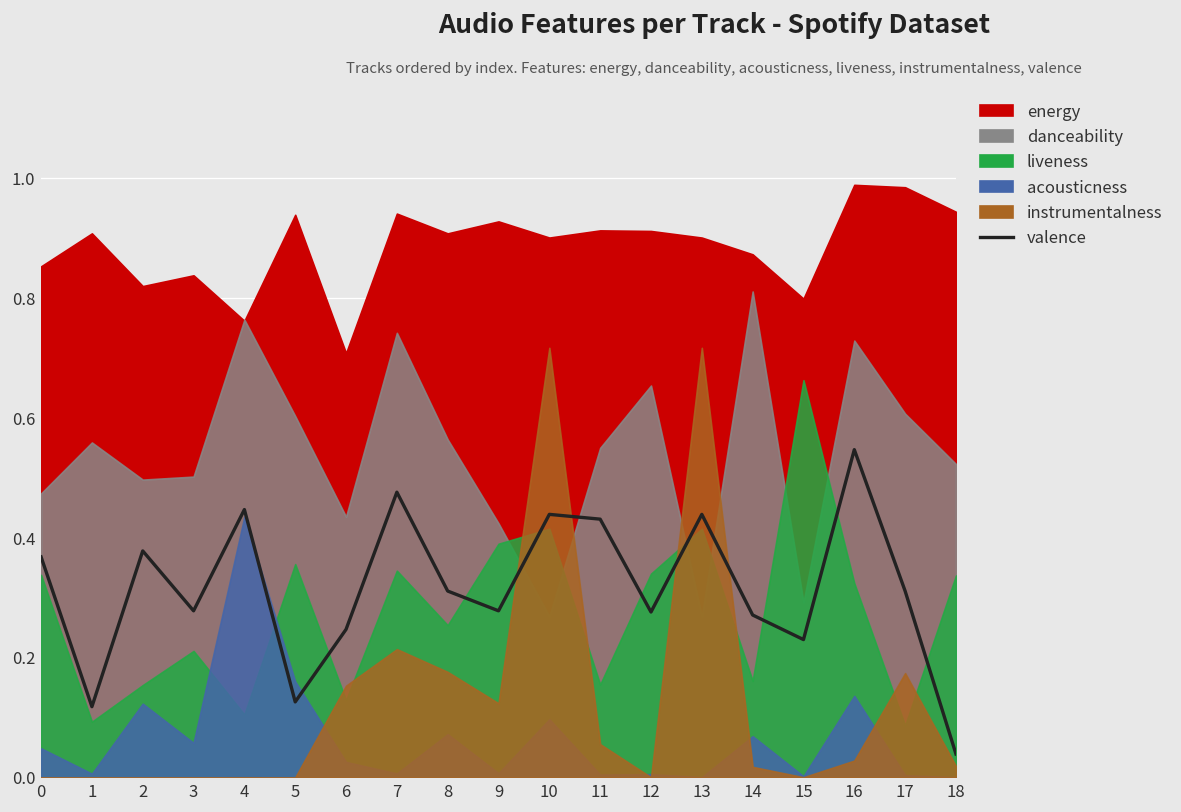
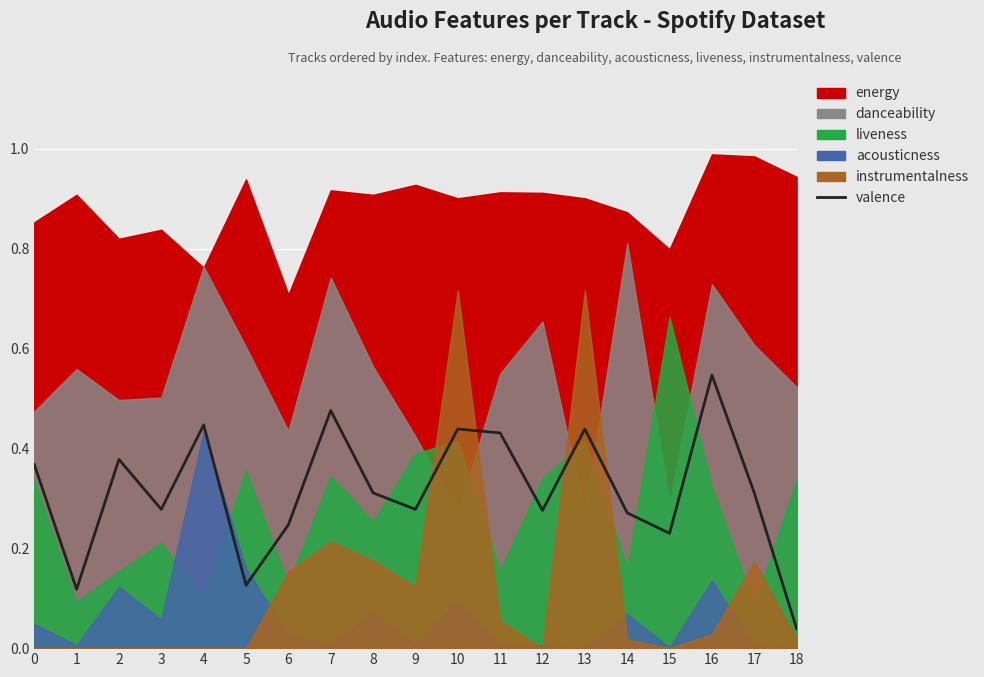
  {
    "energy": {
      "0": 0.85,
      "1": 0.91,
      "2": 0.82,
      "3": 0.84,
      "5": 0.94,
      "6": 0.71,
-     "7": 0.94,
+     "7": 0.92,
      "8": 0.91,
      "9": 0.93,
      "10": 0.90,
      "11": 0.91,
      "12": 0.91,
      "13": 0.90,
      "14": 0.87,
      "15": 0.80,
      "16": 0.99,
      "17": 0.99,
      "18": 0.94
    },
    "danceability": {
      "0": 0.47,
      "1": 0.56,
      "2": 0.50,
      "3": 0.50,
      "5": 0.60,
      "6": 0.44,
      "7": 0.74,
      "8": 0.56,
      "9": 0.42,
      "10": 0.27,
      "11": 0.55,
      "12": 0.65,
      "13": 0.27,
      "14": 0.81,
      "15": 0.29,
      "16": 0.73,
      "17": 0.61,
      "18": 0.52
    },
    "liveness": {
      "0": 0.34,
      "1": 0.09,
      "2": 0.15,
      "3": 0.21,
      "4": 0.11,
      "5": 0.36,
      "6": 0.13,
      "7": 0.35,
      "8": 0.25,
      "9": 0.39,
      "10": 0.42,
      "11": 0.16,
      "12": 0.34,
      "13": 0.42,
      "14": 0.16,
      "15": 0.66,
      "16": 0.32,
      "17": 0.09,
      "18": 0.34
    },
    "acousticness": {
      "0": 0.05,
      "1": 0.01,
      "2": 0.12,
      "3": 0.06,
      "4": 0.44,
      "5": 0.16,
      "6": 0.03,
      "7": 0.01,
      "8": 0.07,
      "9": 0.01,
      "10": 0.10,
      "12": 0.01,
      "14": 0.07,
      "16": 0.14
    },
    "instrumentalness": {
      "2": 0.00,
      "5": 0.00,
      "6": 0.15,
      "7": 0.21,
      "8": 0.18,
      "9": 0.12,
      "10": 0.72,
      "11": 0.06,
      "13": 0.72,
      "14": 0.02,
      "16": 0.03,
      "17": 0.17,
      "18": 0.02
    },
    "valence": {
      "0": 0.37,
      "1": 0.12,
      "2": 0.38,
      "3": 0.28,
      "4": 0.45,
      "5": 0.13,
      "6": 0.25,
      "7": 0.48,
      "8": 0.31,
      "9": 0.28,
      "10": 0.44,
      "11": 0.43,
      "12": 0.28,
      "13": 0.44,
      "14": 0.27,
      "15": 0.23,
      "16": 0.55,
      "17": 0.31,
      "18": 0.04
    }
  }
